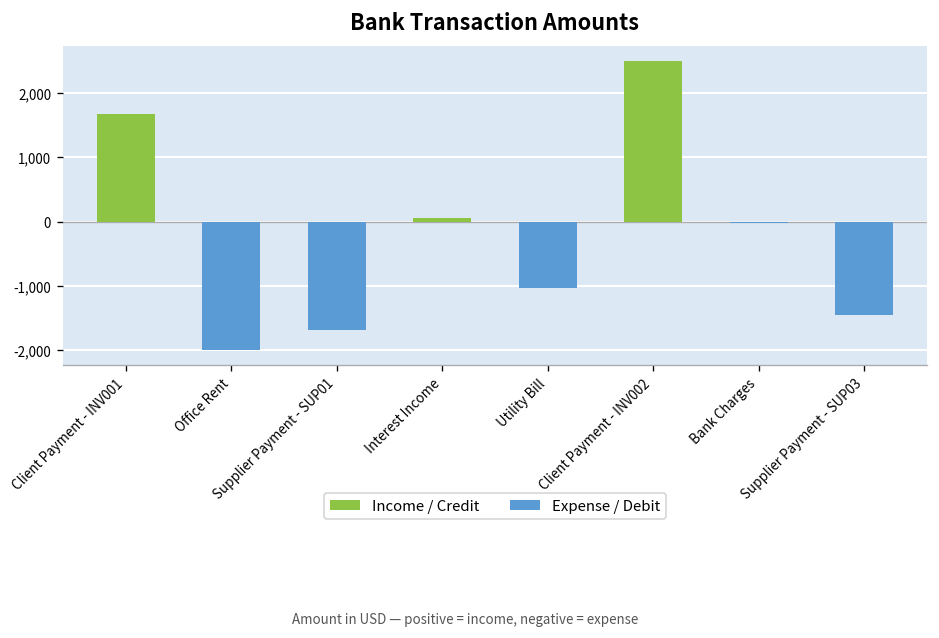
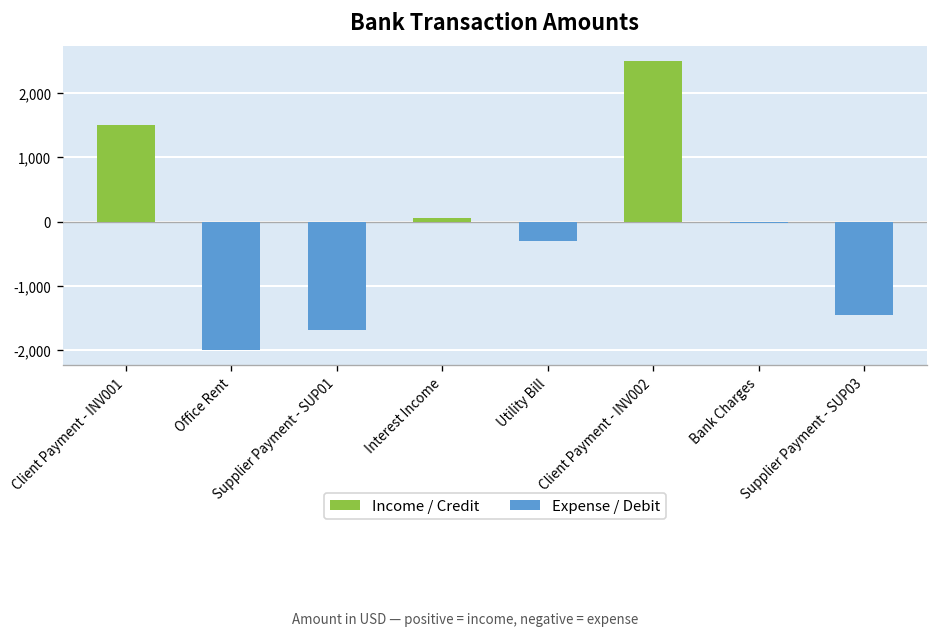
  {
    "Income / Credit": {
-     "Client Payment - INV001": "1,700",
+     "Client Payment - INV001": "1,500",
      "Office Rent": "0",
      "Supplier Payment - SUP01": "0",
      "Interest Income": "100",
      "Utility Bill": "0",
      "Client Payment - INV002": "2,500",
      "Bank Charges": "0",
      "Supplier Payment - SUP03": "0"
    },
    "Expense / Debit": {
      "Client Payment - INV001": "0",
      "Office Rent": "-2,000",
      "Supplier Payment - SUP01": "-1,700",
      "Interest Income": "0",
-     "Utility Bill": "-1,000",
+     "Utility Bill": "-300",
      "Client Payment - INV002": "0",
      "Supplier Payment - SUP03": "-1,400"
    }
  }
